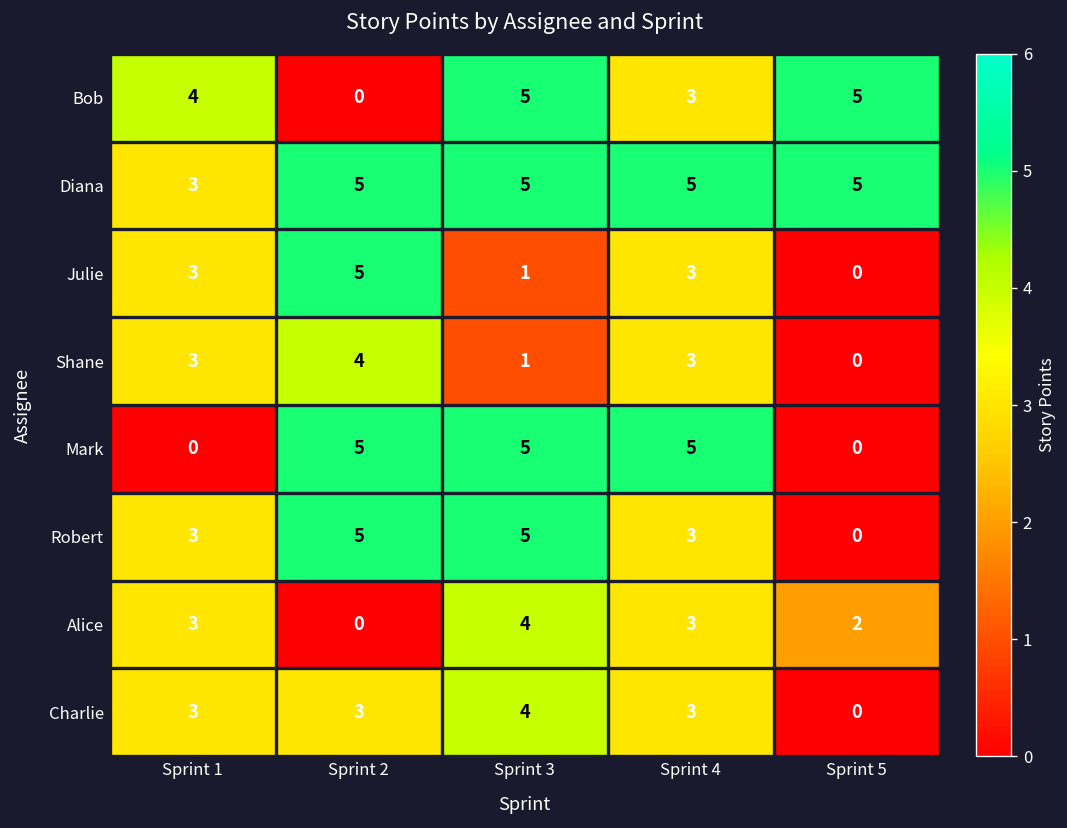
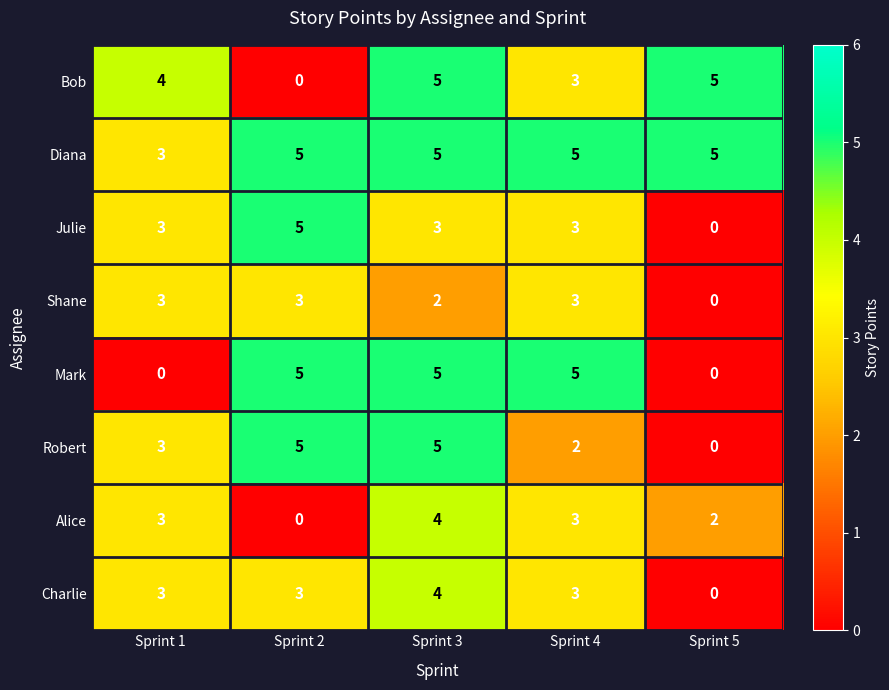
  {
    "Bob": {
      "Sprint 1": 4,
      "Sprint 2": 0,
      "Sprint 3": 5,
      "Sprint 4": 3,
      "Sprint 5": 5
    },
    "Diana": {
      "Sprint 1": 3,
      "Sprint 2": 5,
      "Sprint 3": 5,
      "Sprint 4": 5,
      "Sprint 5": 5
    },
    "Julie": {
      "Sprint 1": 3,
      "Sprint 2": 5,
-     "Sprint 3": 1,
+     "Sprint 3": 3,
      "Sprint 4": 3,
      "Sprint 5": 0
    },
    "Shane": {
      "Sprint 1": 3,
-     "Sprint 2": 4,
-     "Sprint 3": 1,
+     "Sprint 2": 3,
+     "Sprint 3": 2,
      "Sprint 4": 3,
      "Sprint 5": 0
    },
    "Mark": {
      "Sprint 1": 0,
      "Sprint 2": 5,
      "Sprint 3": 5,
      "Sprint 4": 5,
      "Sprint 5": 0
    },
    "Robert": {
      "Sprint 1": 3,
      "Sprint 2": 5,
      "Sprint 3": 5,
-     "Sprint 4": 3,
+     "Sprint 4": 2,
      "Sprint 5": 0
    },
    "Alice": {
      "Sprint 1": 3,
      "Sprint 2": 0,
      "Sprint 3": 4,
      "Sprint 4": 3,
      "Sprint 5": 2
    },
    "Charlie": {
      "Sprint 1": 3,
      "Sprint 2": 3,
      "Sprint 3": 4,
      "Sprint 4": 3,
      "Sprint 5": 0
    }
  }
